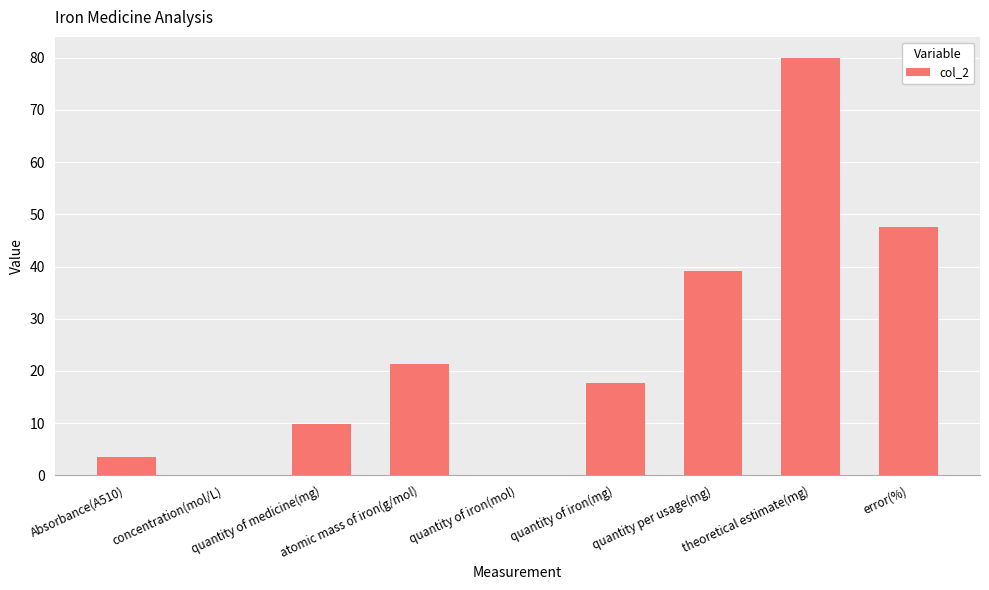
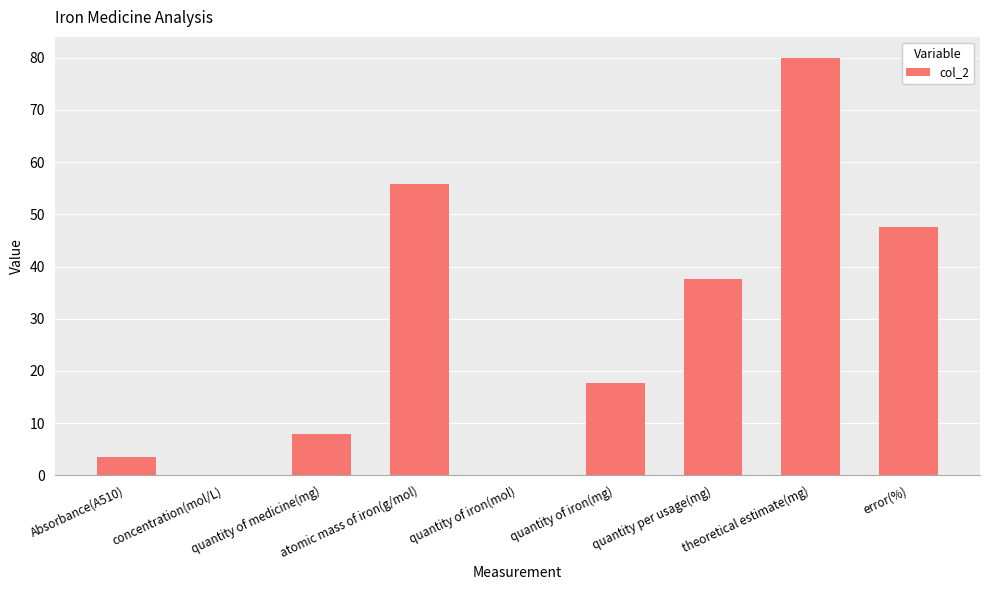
  {
    "Absorbance(A510)": 4,
-   "quantity of medicine(mg)": 10,
-   "atomic mass of iron(g/mol)": 21,
+   "quantity of medicine(mg)": 8,
+   "atomic mass of iron(g/mol)": 56,
    "quantity of iron(mg)": 18,
-   "quantity per usage(mg)": 39,
+   "quantity per usage(mg)": 38,
    "theoretical estimate(mg)": 80,
    "error(%)": 48
  }
